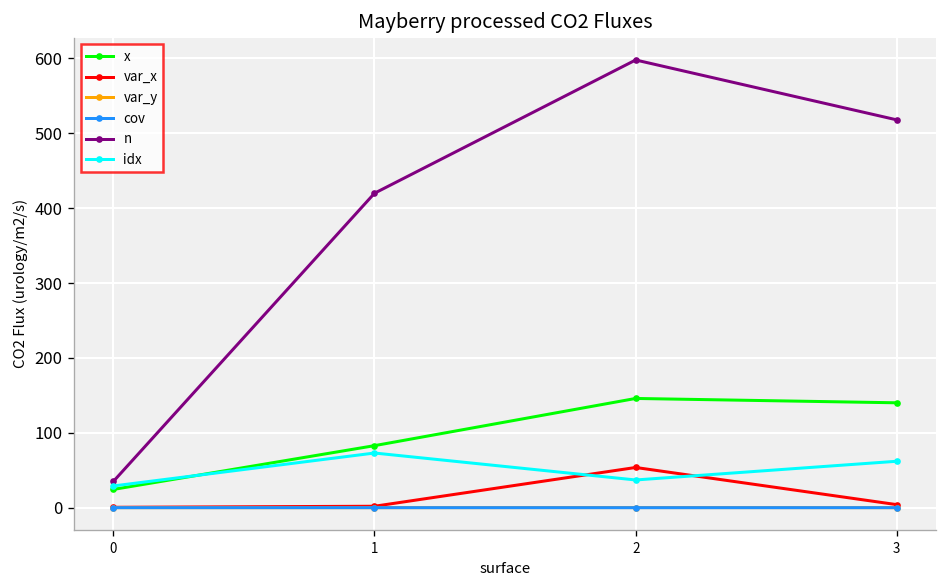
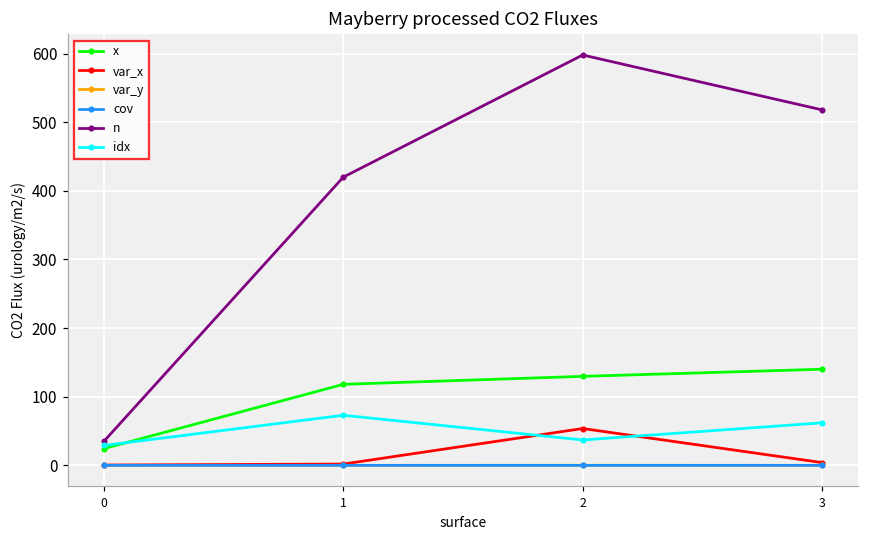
  {
    "x": {
      "0": 20,
-     "1": 80,
-     "2": 150,
+     "1": 120,
+     "2": 130,
      "3": 140
    },
    "var_x": {
      "2": 50
    },
    "cov": {
      "2": 0,
      "3": 0
    },
    "n": {
      "0": 40,
      "1": 420,
      "2": 600,
      "3": 520
    },
    "idx": {
      "0": 30,
      "1": 70,
      "2": 40,
      "3": 60
    }
  }
